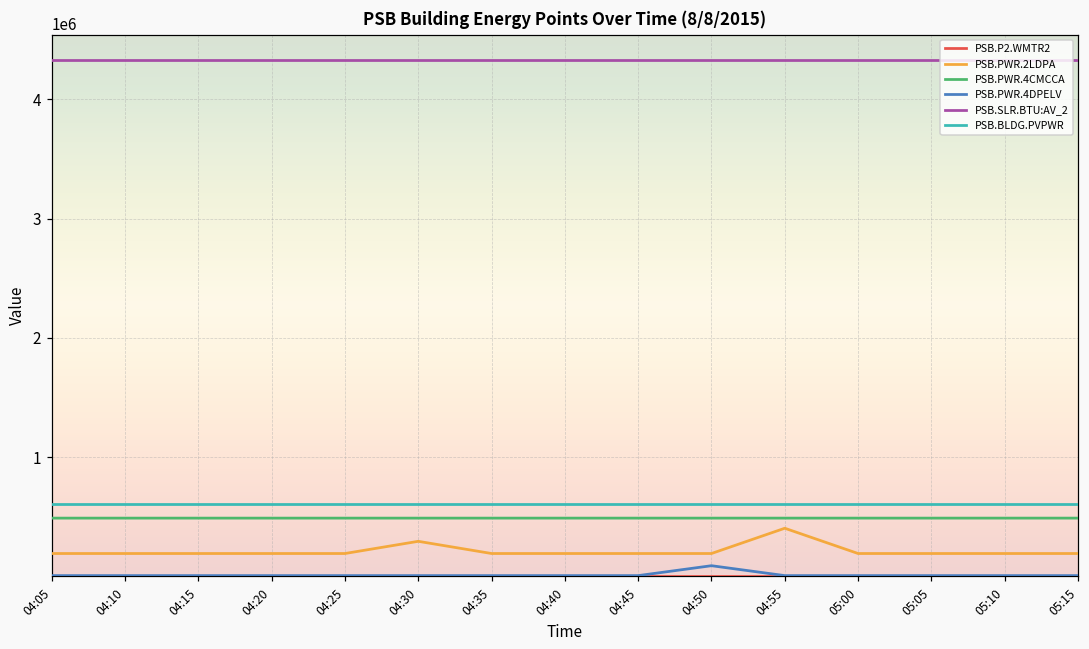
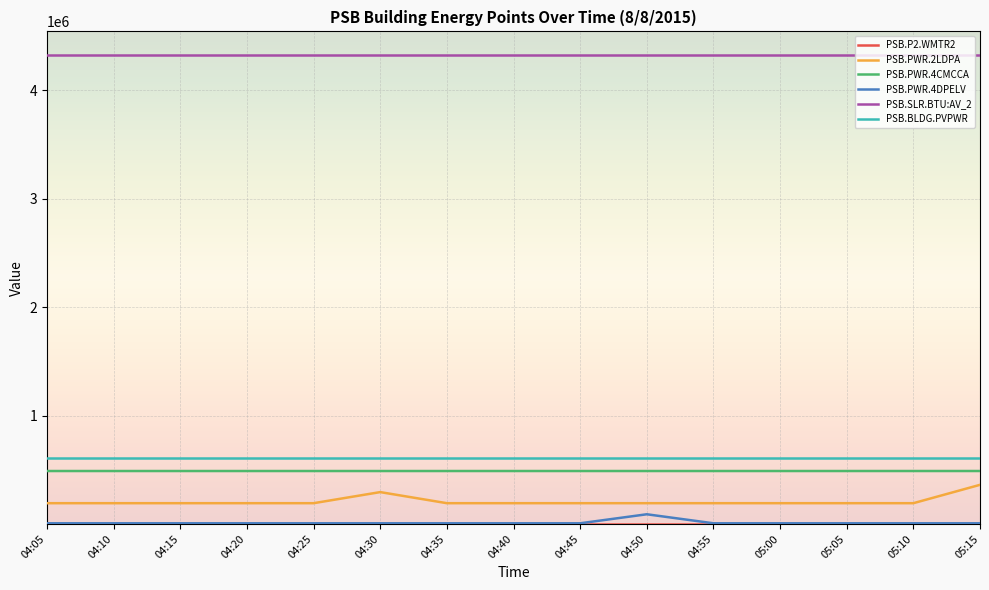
  {
    "PSB.P2.WMTR2": {
      "04:50": 0
    },
    "PSB.PWR.2LDPA": {
      "04:05": 190000,
      "04:10": 190000,
      "04:15": 190000,
      "04:20": 190000,
      "04:25": 190000,
      "04:30": 290000,
      "04:35": 190000,
      "04:40": 190000,
      "04:45": 190000,
      "04:50": 190000,
-     "04:55": 400000,
+     "04:55": 190000,
      "05:00": 190000,
      "05:05": 190000,
      "05:10": 190000,
-     "05:15": 190000
+     "05:15": 360000
    },
    "PSB.PWR.4CMCCA": {
      "04:05": 490000,
      "04:10": 490000,
      "04:15": 490000,
      "04:20": 490000,
      "04:25": 490000,
      "04:30": 490000,
      "04:35": 490000,
      "04:40": 490000,
      "04:45": 490000,
      "04:50": 490000,
      "04:55": 490000,
      "05:00": 490000,
      "05:05": 490000,
      "05:10": 490000,
      "05:15": 490000
    },
    "PSB.PWR.4DPELV": {
      "04:50": 90000
    },
    "PSB.SLR.BTU:AV_2": {
      "04:05": 4330000,
      "04:10": 4330000,
      "04:15": 4330000,
      "04:20": 4330000,
      "04:25": 4330000,
      "04:30": 4330000,
      "04:35": 4330000,
      "04:40": 4330000,
      "04:45": 4330000,
      "04:50": 4330000,
      "04:55": 4330000,
      "05:00": 4330000,
      "05:05": 4330000,
      "05:15": 4330000
    },
    "PSB.BLDG.PVPWR": {
      "04:05": 610000,
      "04:10": 610000,
      "04:15": 610000,
      "04:20": 610000,
      "04:25": 610000,
      "04:30": 610000,
      "04:35": 610000,
      "04:40": 610000,
      "04:45": 610000,
      "04:50": 610000,
      "04:55": 610000,
      "05:00": 610000,
      "05:05": 610000,
      "05:10": 610000,
      "05:15": 610000
    }
  }
